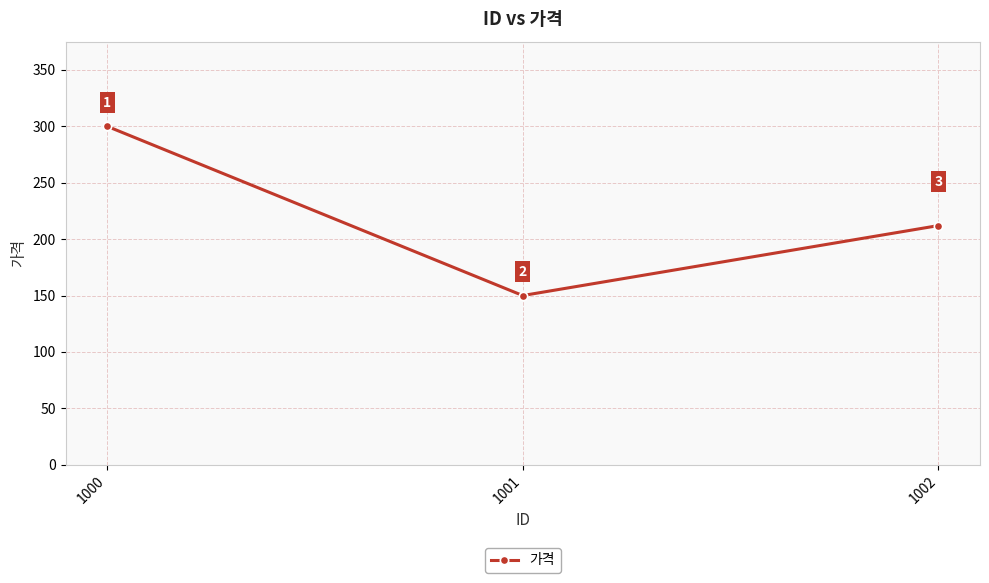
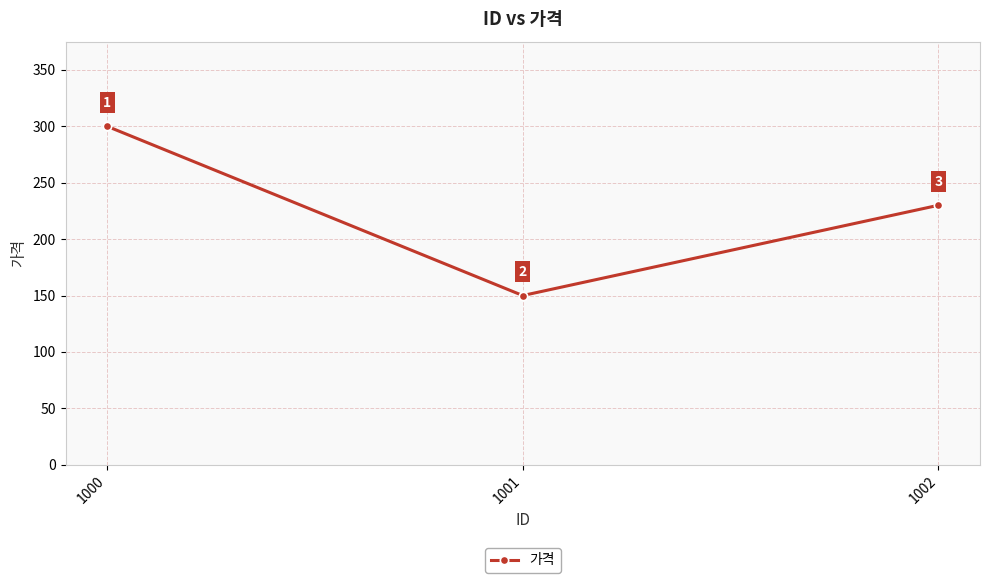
  {
-   "1002": 212
+   "1002": 230
  }
